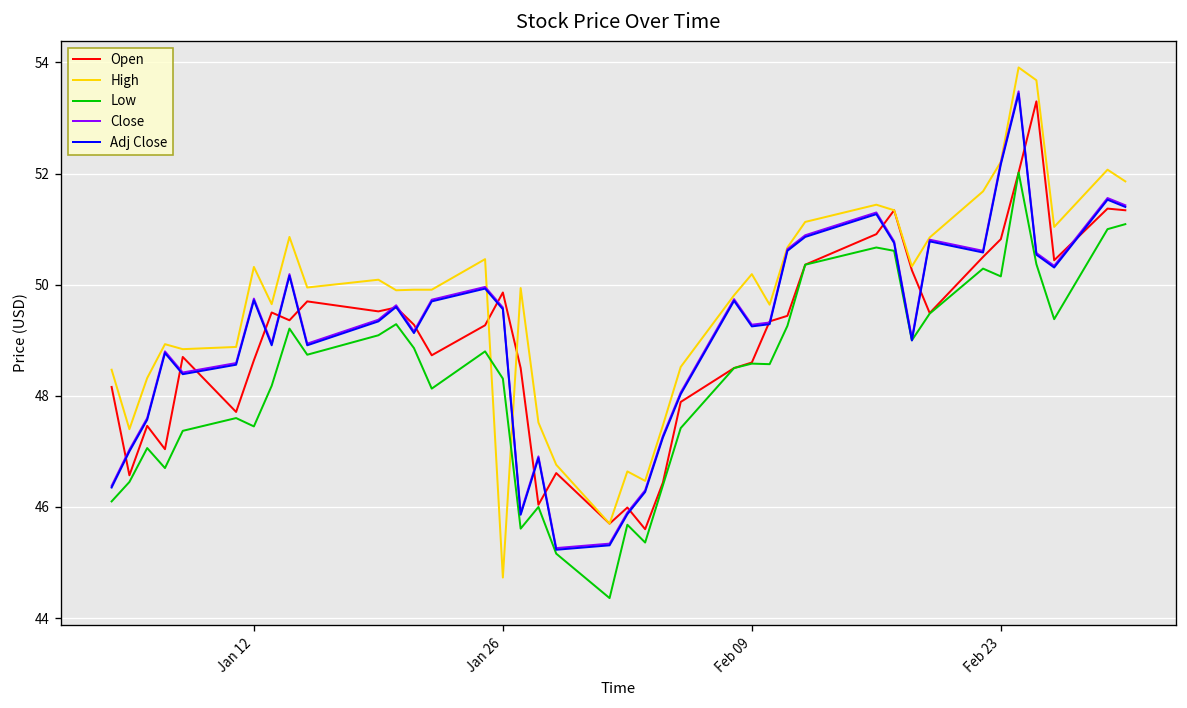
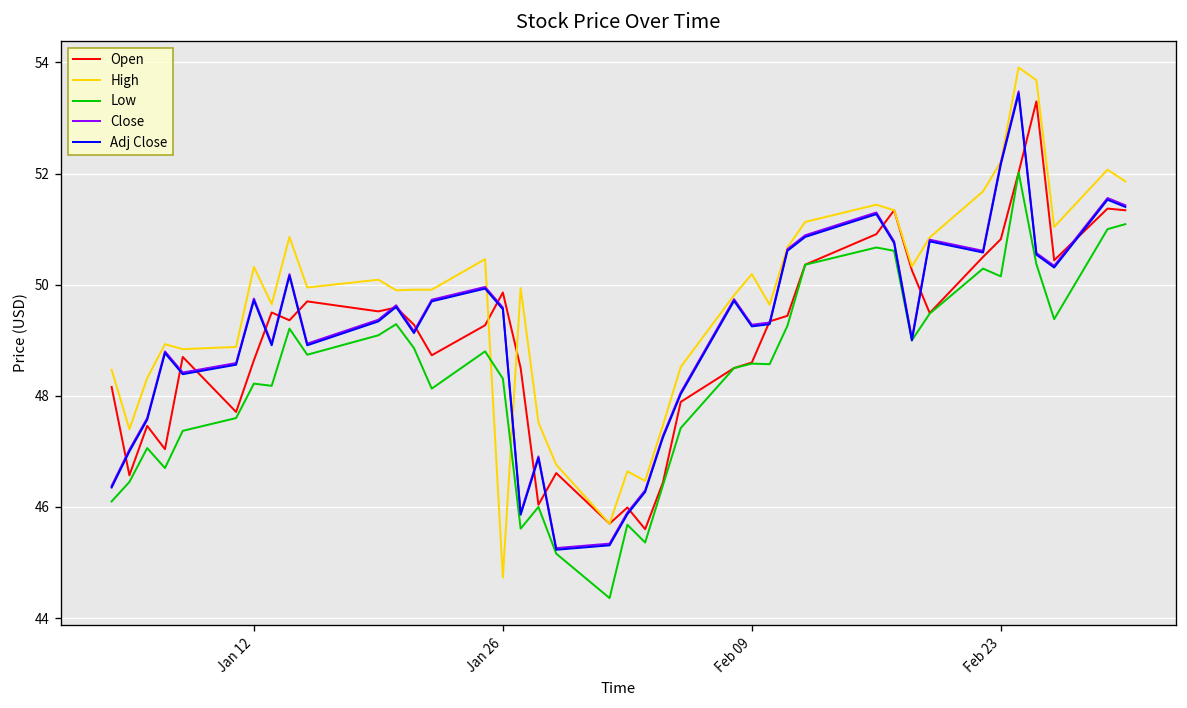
  {
    "Open": {
      "Jan 12": 48.6,
      "Jan 26": 49.9,
      "Feb 23": 50.8
    },
    "High": {
      "Jan 12": 50.3,
      "Jan 26": 44.7,
      "Feb 09": 50.2
    },
    "Low": {
-     "Jan 12": 47.5,
+     "Jan 12": 48.2,
      "Jan 26": 48.3,
      "Feb 23": 50.2
    }
  }
